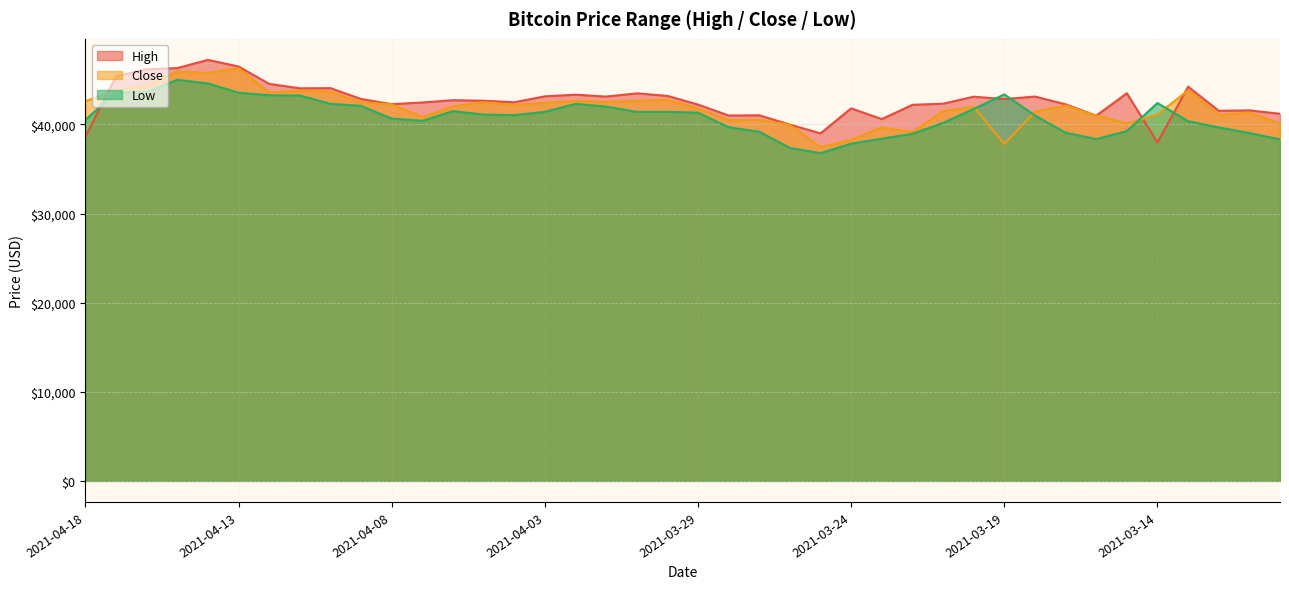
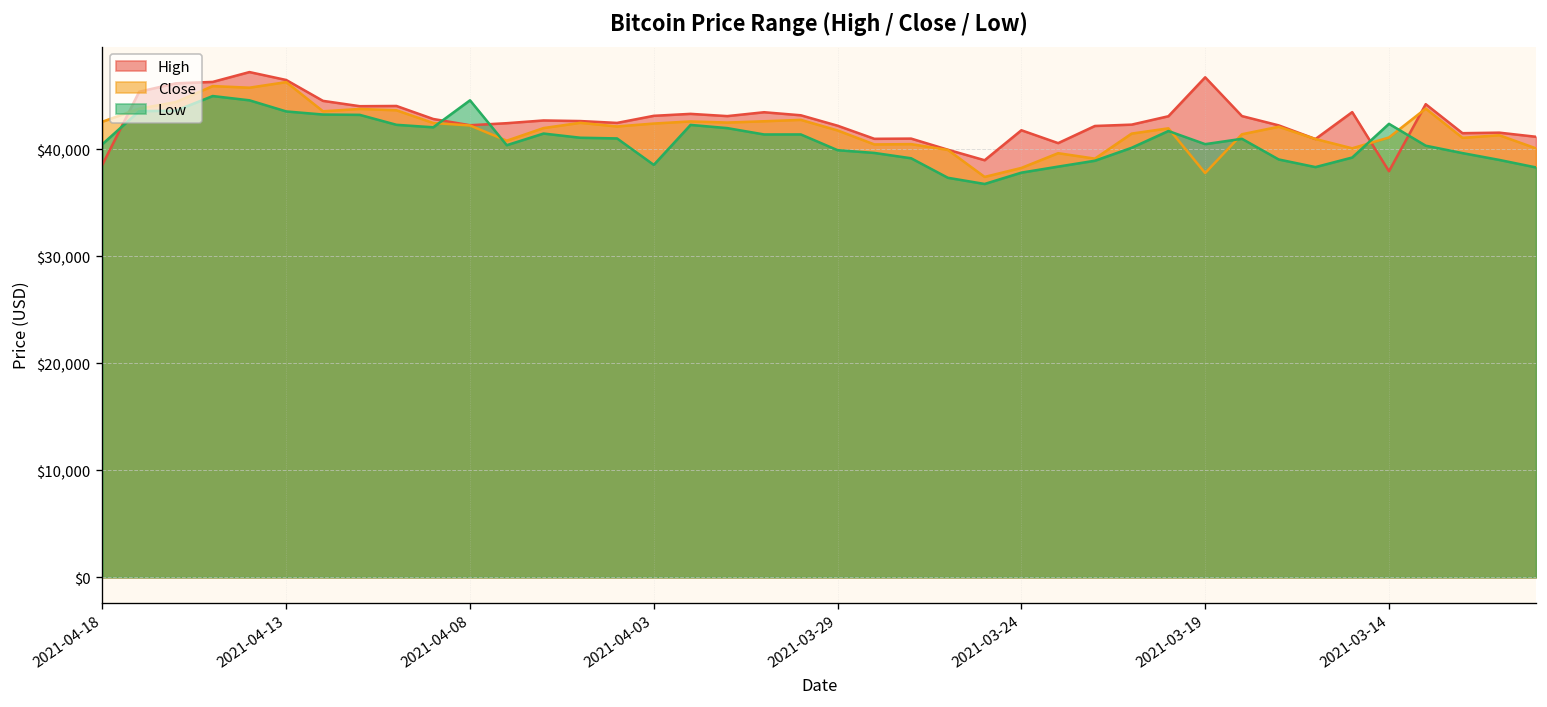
  {
    "High": {
      "2021-04-18": "$39,000",
      "2021-04-03": "$43,000",
      "2021-03-29": "$42,000",
      "2021-03-24": "$42,000",
-     "2021-03-19": "$43,000",
+     "2021-03-19": "$47,000",
      "2021-03-14": "$38,000"
    },
    "Close": {
      "2021-04-18": "$43,000",
      "2021-04-03": "$42,000",
      "2021-03-29": "$42,000",
      "2021-03-24": "$38,000",
      "2021-03-19": "$38,000",
      "2021-03-14": "$41,000"
    },
    "Low": {
      "2021-04-18": "$41,000",
      "2021-04-13": "$44,000",
-     "2021-04-08": "$41,000",
-     "2021-04-03": "$41,000",
-     "2021-03-29": "$41,000",
+     "2021-04-08": "$45,000",
+     "2021-04-03": "$39,000",
+     "2021-03-29": "$40,000",
      "2021-03-24": "$38,000",
-     "2021-03-19": "$43,000",
+     "2021-03-19": "$41,000",
      "2021-03-14": "$42,000"
    }
  }
